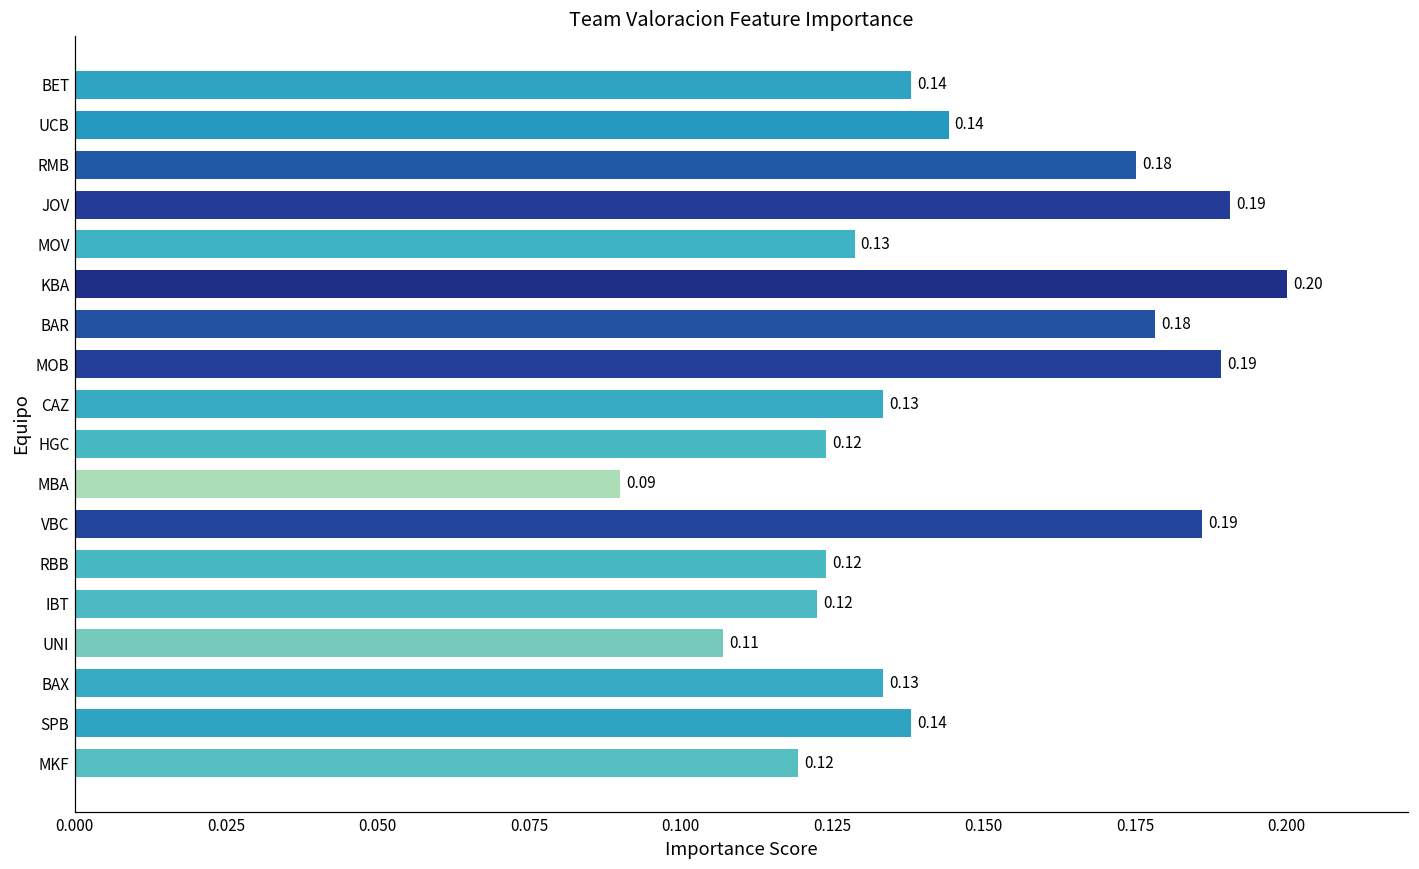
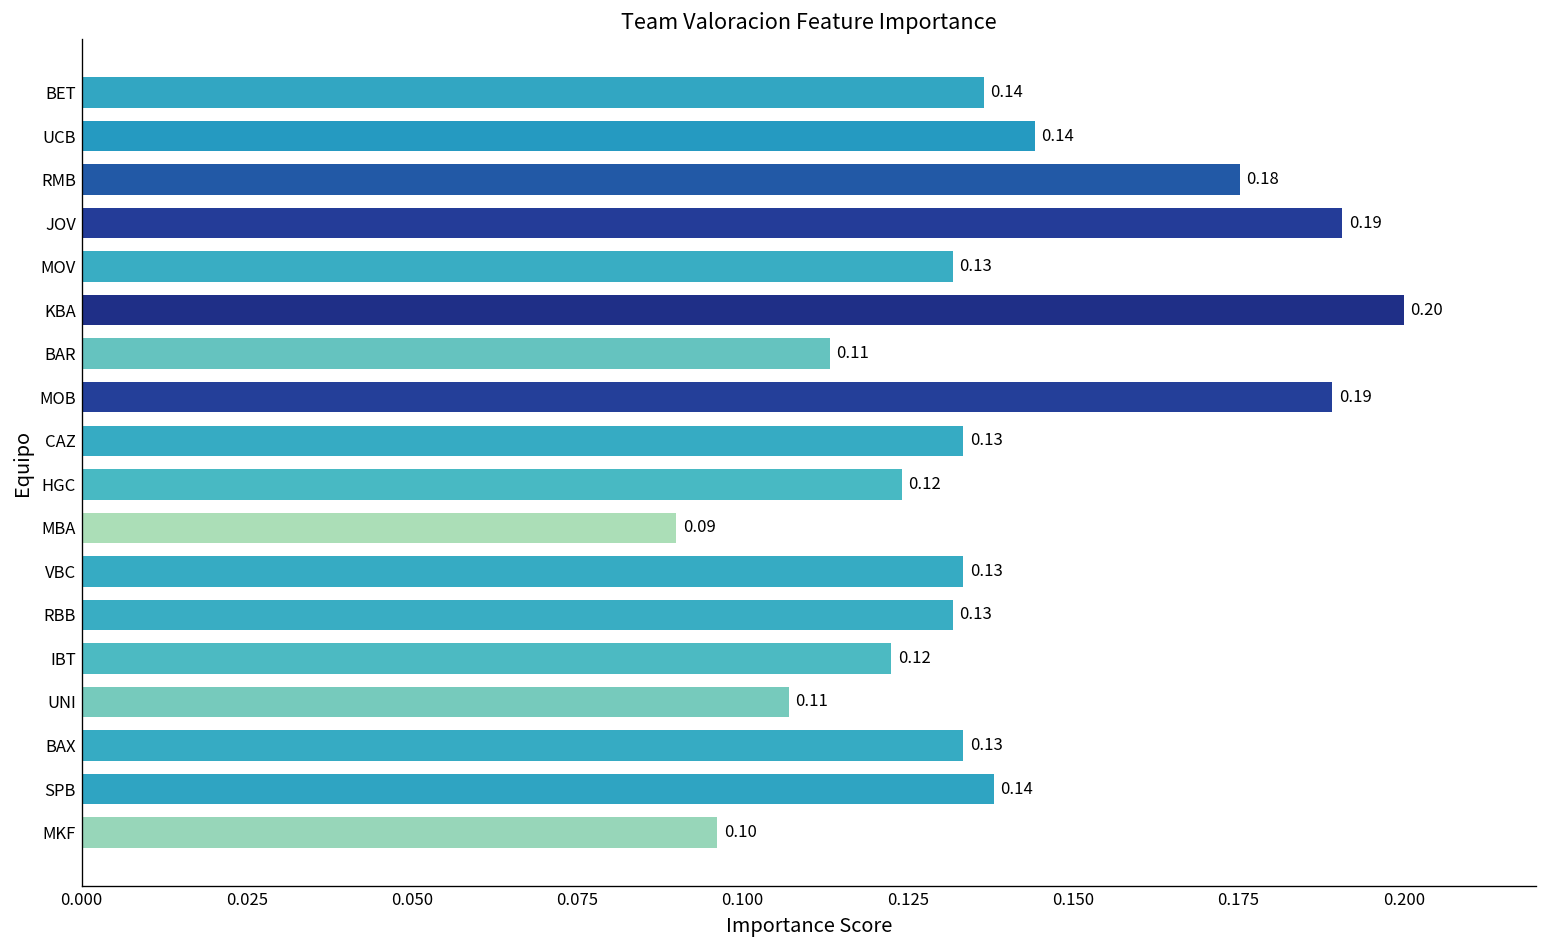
  {
-   "BET": 0.138,
+   "BET": 0.136,
    "UCB": 0.14,
    "RMB": 0.18,
    "JOV": 0.19,
-   "MOV": 0.129,
+   "MOV": 0.132,
    "KBA": 0.20,
-   "BAR": 0.18,
+   "BAR": 0.11,
    "MOB": 0.19,
    "CAZ": 0.13,
    "HGC": 0.12,
    "MBA": 0.09,
-   "VBC": 0.19,
-   "RBB": 0.12,
+   "VBC": 0.13,
+   "RBB": 0.13,
    "IBT": 0.12,
    "UNI": 0.11,
    "BAX": 0.13,
    "SPB": 0.14,
-   "MKF": 0.12
+   "MKF": 0.10
  }
